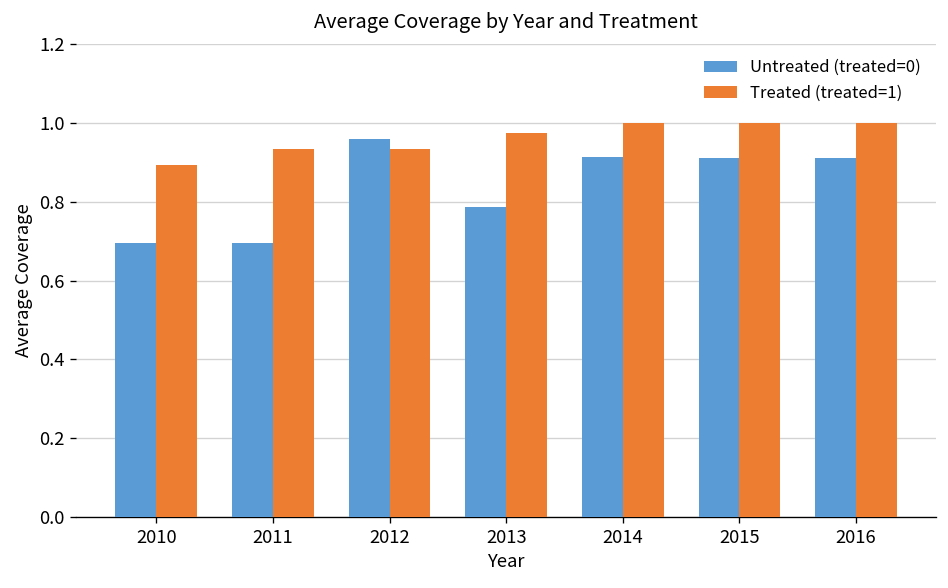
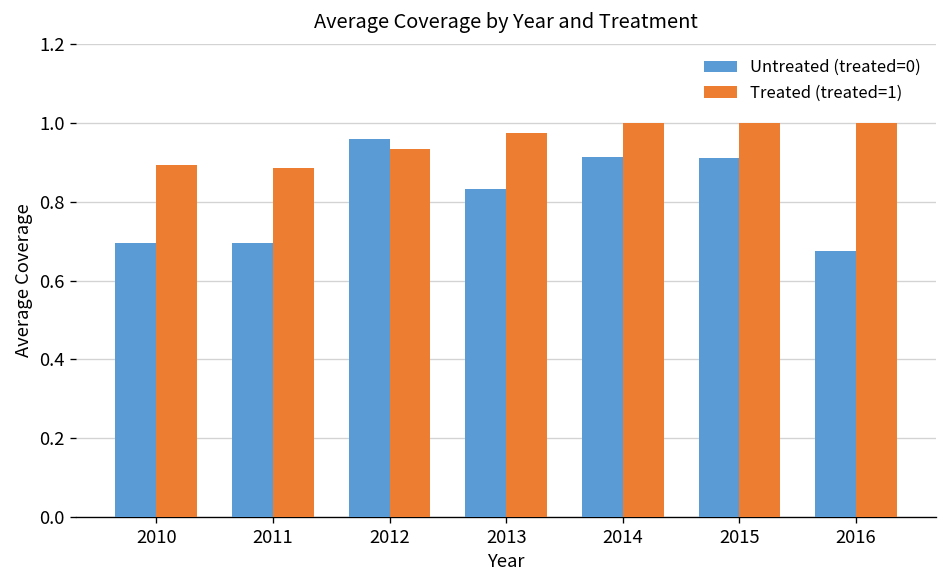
  {
    "Untreated (treated=0)": {
      "2010": 0.69,
      "2011": 0.69,
      "2012": 0.96,
-     "2013": 0.79,
+     "2013": 0.83,
      "2014": 0.91,
      "2015": 0.91,
-     "2016": 0.91
+     "2016": 0.68
    },
    "Treated (treated=1)": {
      "2010": 0.89,
-     "2011": 0.93,
+     "2011": 0.89,
      "2012": 0.93,
      "2013": 0.98,
      "2014": 1.00,
      "2015": 1.00,
      "2016": 1.00
    }
  }
